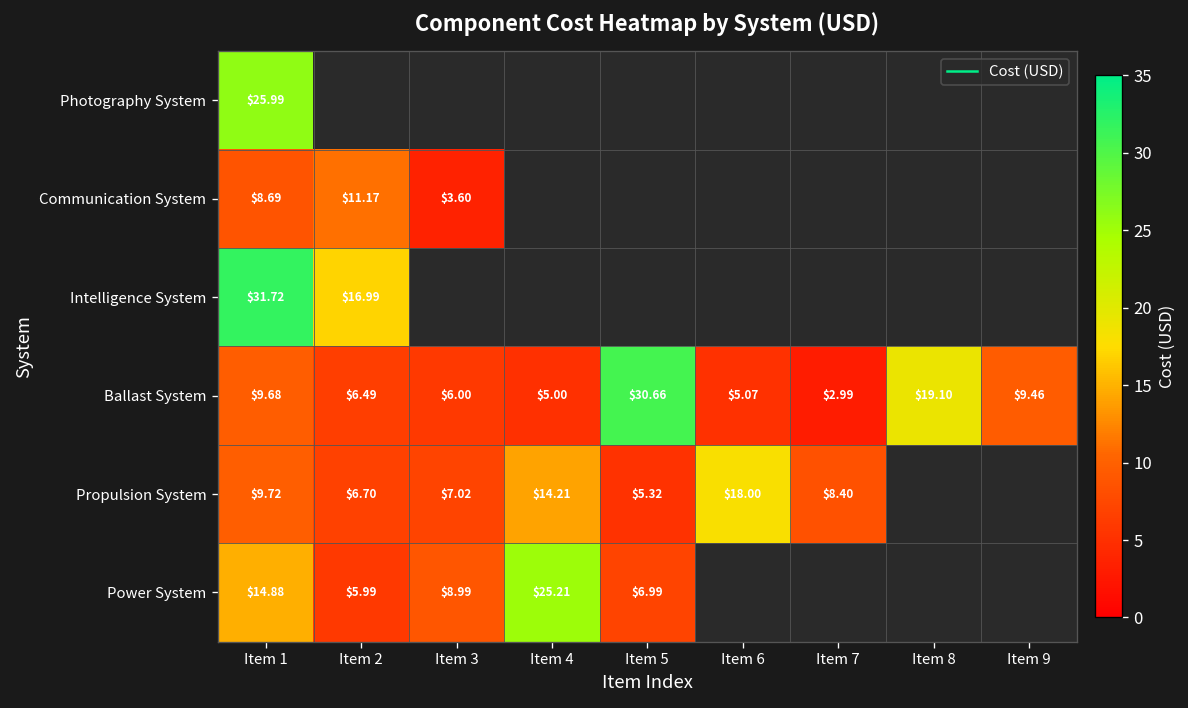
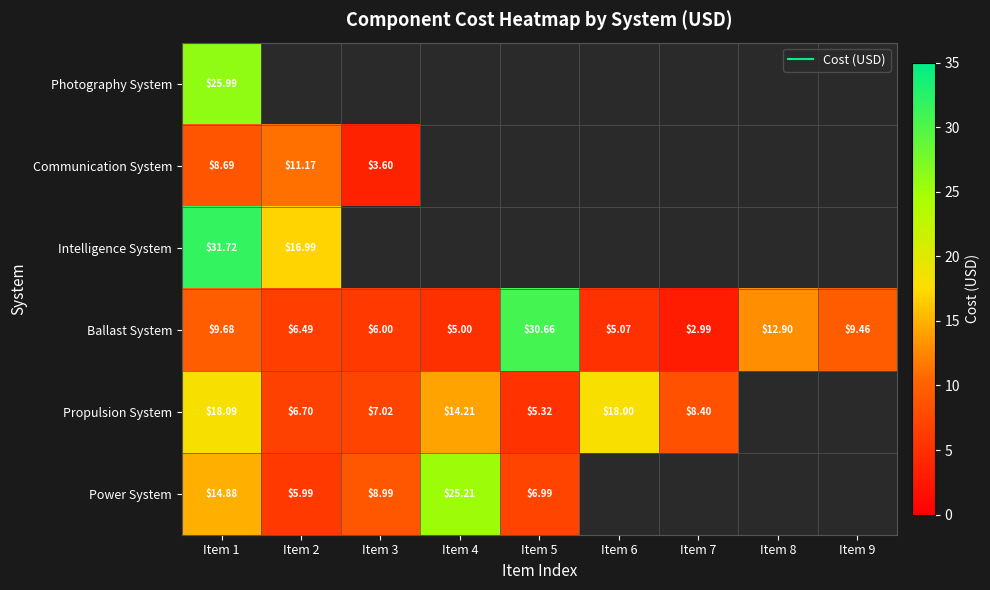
  {
    "Photography System": {
      "Item 1": "$25.99"
    },
    "Communication System": {
      "Item 1": "$8.69",
      "Item 2": "$11.17",
      "Item 3": "$3.60"
    },
    "Intelligence System": {
      "Item 1": "$31.72",
      "Item 2": "$16.99"
    },
    "Ballast System": {
      "Item 1": "$9.68",
      "Item 2": "$6.49",
      "Item 3": "$6.00",
      "Item 4": "$5.00",
      "Item 5": "$30.66",
      "Item 6": "$5.07",
      "Item 7": "$2.99",
-     "Item 8": "$19.10",
+     "Item 8": "$12.90",
      "Item 9": "$9.46"
    },
    "Propulsion System": {
-     "Item 1": "$9.72",
+     "Item 1": "$18.09",
      "Item 2": "$6.70",
      "Item 3": "$7.02",
      "Item 4": "$14.21",
      "Item 5": "$5.32",
      "Item 6": "$18.00",
      "Item 7": "$8.40"
    },
    "Power System": {
      "Item 1": "$14.88",
      "Item 2": "$5.99",
      "Item 3": "$8.99",
      "Item 4": "$25.21",
      "Item 5": "$6.99"
    }
  }
